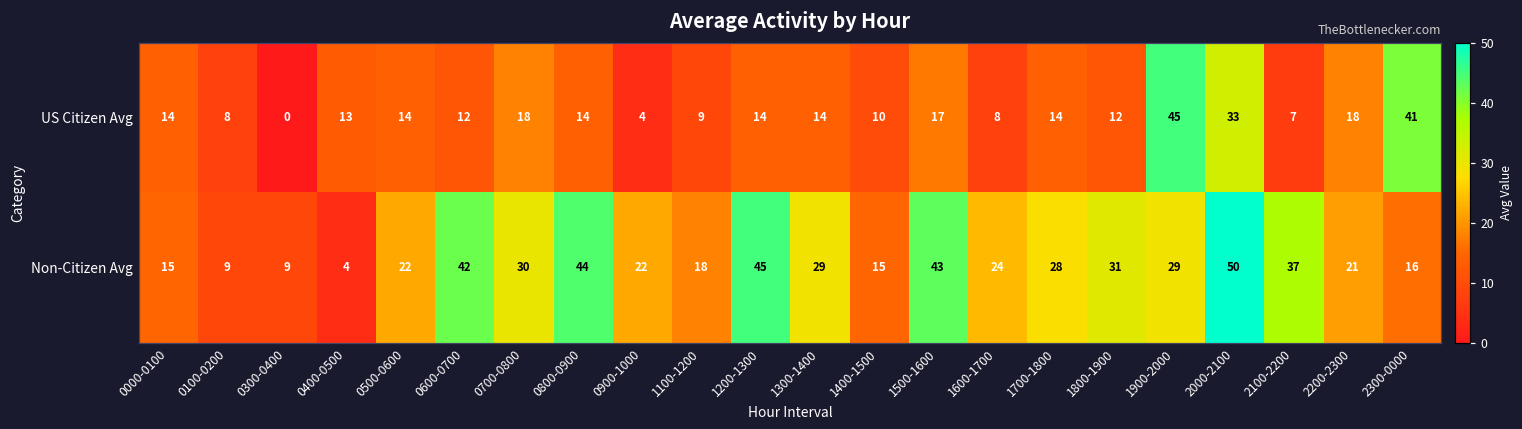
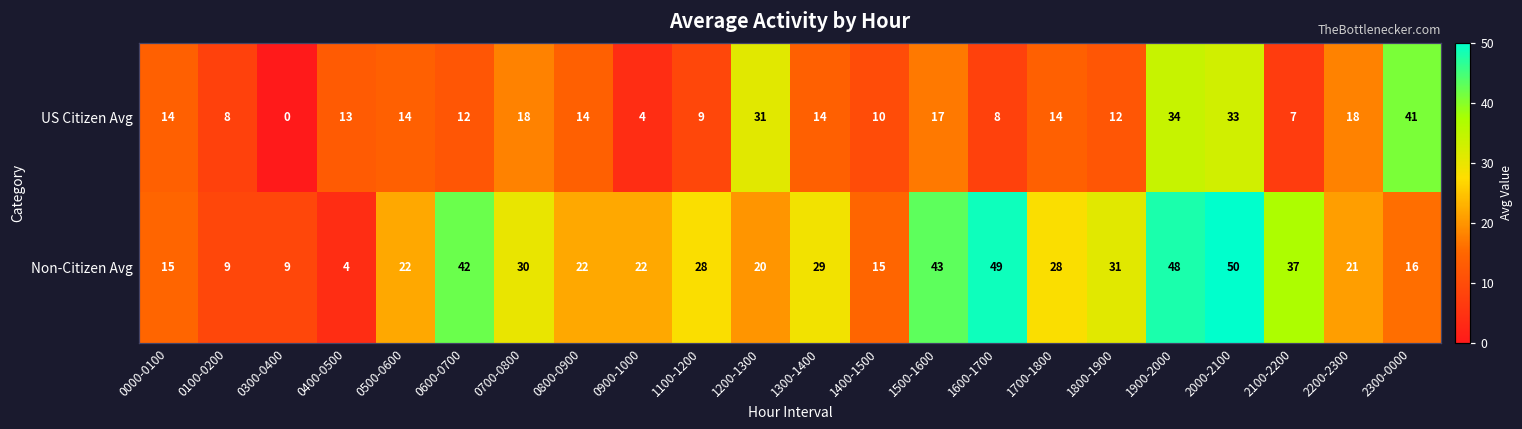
  {
    "US Citizen Avg": {
      "0000-0100": 14,
      "0100-0200": 8,
      "0300-0400": 0,
      "0400-0500": 13,
      "0500-0600": 14,
      "0600-0700": 12,
      "0700-0800": 18,
      "0800-0900": 14,
      "0900-1000": 4,
      "1100-1200": 9,
-     "1200-1300": 14,
+     "1200-1300": 31,
      "1300-1400": 14,
      "1400-1500": 10,
      "1500-1600": 17,
      "1600-1700": 8,
      "1700-1800": 14,
      "1800-1900": 12,
-     "1900-2000": 45,
+     "1900-2000": 34,
      "2000-2100": 33,
      "2100-2200": 7,
      "2200-2300": 18,
      "2300-0000": 41
    },
    "Non-Citizen Avg": {
      "0000-0100": 15,
      "0100-0200": 9,
      "0300-0400": 9,
      "0400-0500": 4,
      "0500-0600": 22,
      "0600-0700": 42,
      "0700-0800": 30,
-     "0800-0900": 44,
+     "0800-0900": 22,
      "0900-1000": 22,
-     "1100-1200": 18,
-     "1200-1300": 45,
+     "1100-1200": 28,
+     "1200-1300": 20,
      "1300-1400": 29,
      "1400-1500": 15,
      "1500-1600": 43,
-     "1600-1700": 24,
+     "1600-1700": 49,
      "1700-1800": 28,
      "1800-1900": 31,
-     "1900-2000": 29,
+     "1900-2000": 48,
      "2000-2100": 50,
      "2100-2200": 37,
      "2200-2300": 21,
      "2300-0000": 16
    }
  }
